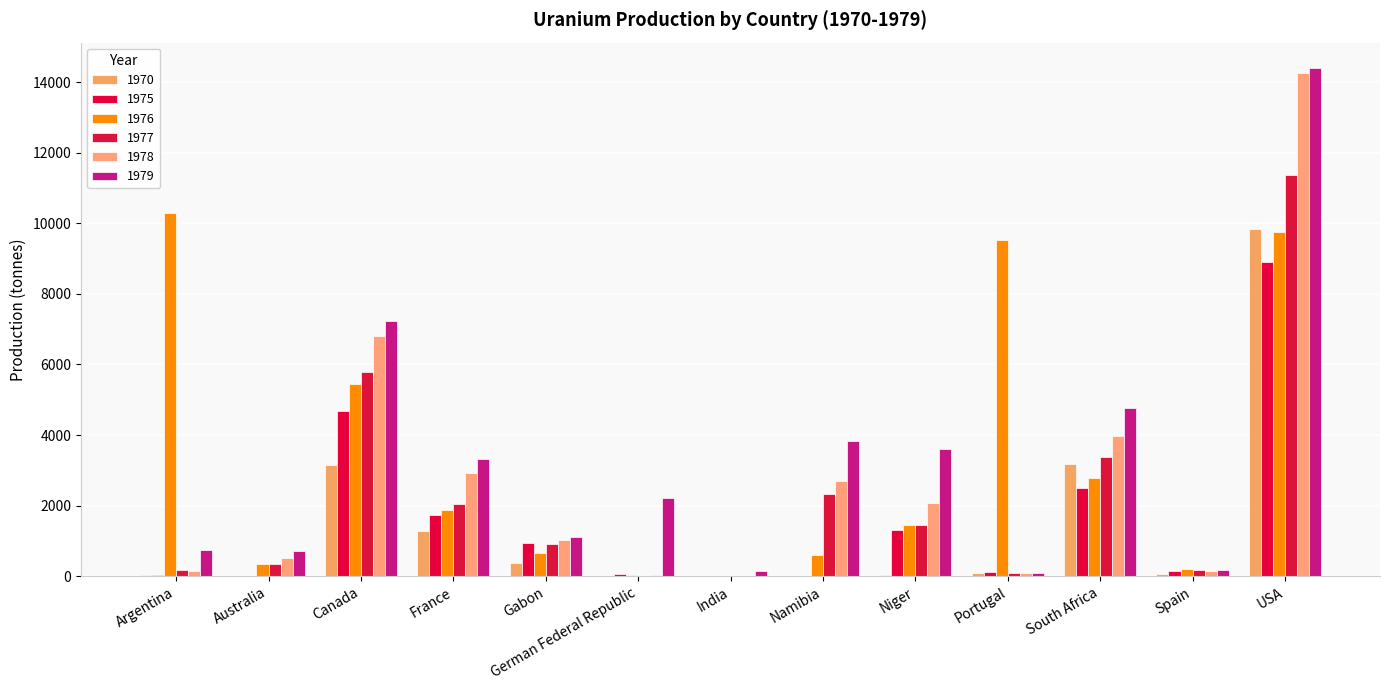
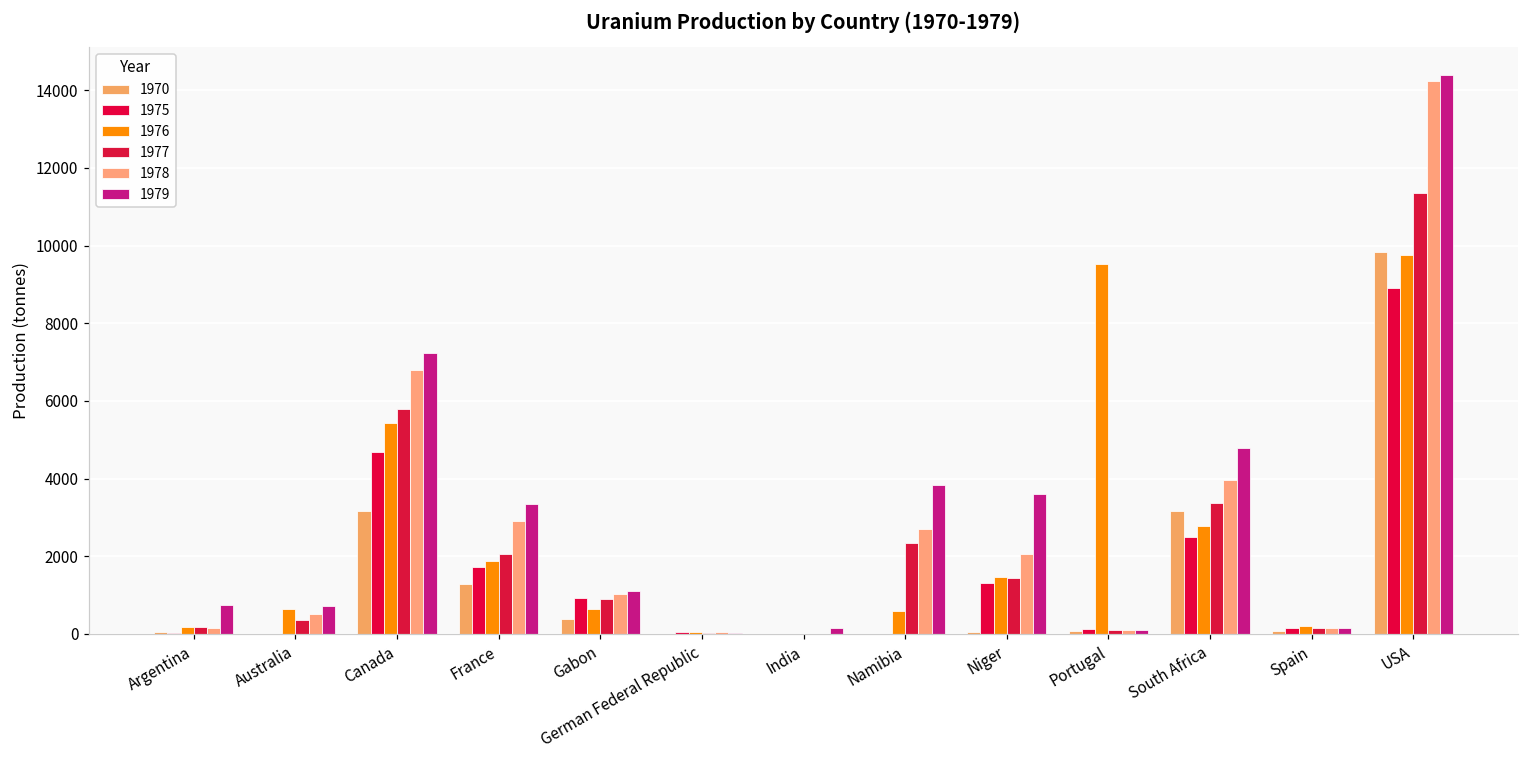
  {
    "1976": {
-     "Argentina": 10300,
-     "Australia": 400,
+     "Argentina": 200,
+     "Australia": 600,
      "Canada": 5400,
      "France": 1900,
      "Gabon": 700,
      "India": 0,
      "Namibia": 600,
      "Niger": 1500,
      "Portugal": 9500,
      "South Africa": 2800,
      "Spain": 200,
      "USA": 9800
    },
    "1979": {
      "Argentina": 700,
      "Australia": 700,
      "Canada": 7200,
      "France": 3300,
      "Gabon": 1100,
-     "German Federal Republic": 2200,
+     "German Federal Republic": 0,
      "India": 200,
      "Namibia": 3800,
      "Niger": 3600,
      "Portugal": 100,
      "South Africa": 4800,
      "Spain": 200,
      "USA": 14400
    }
  }
